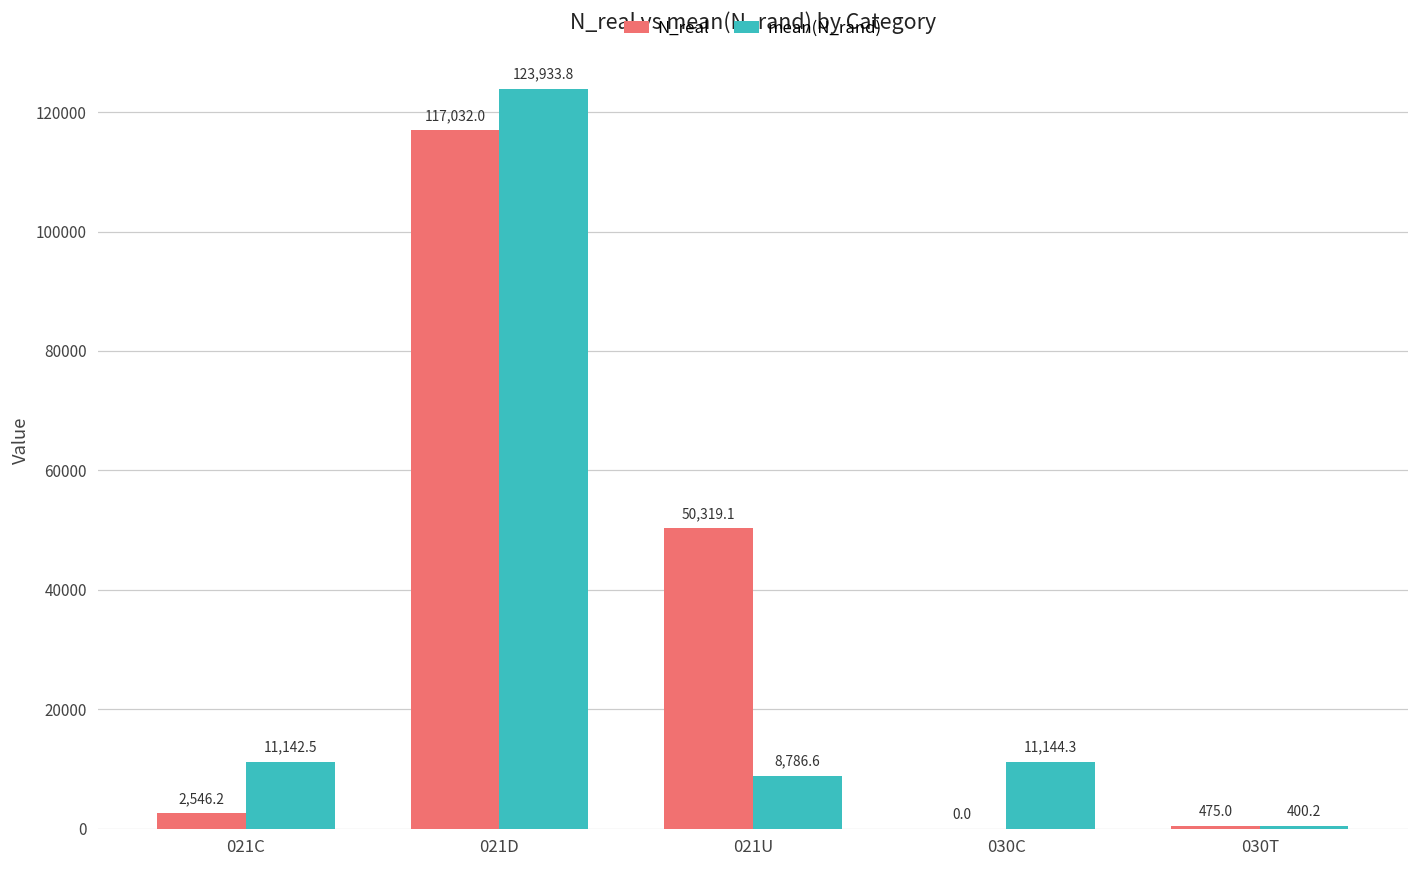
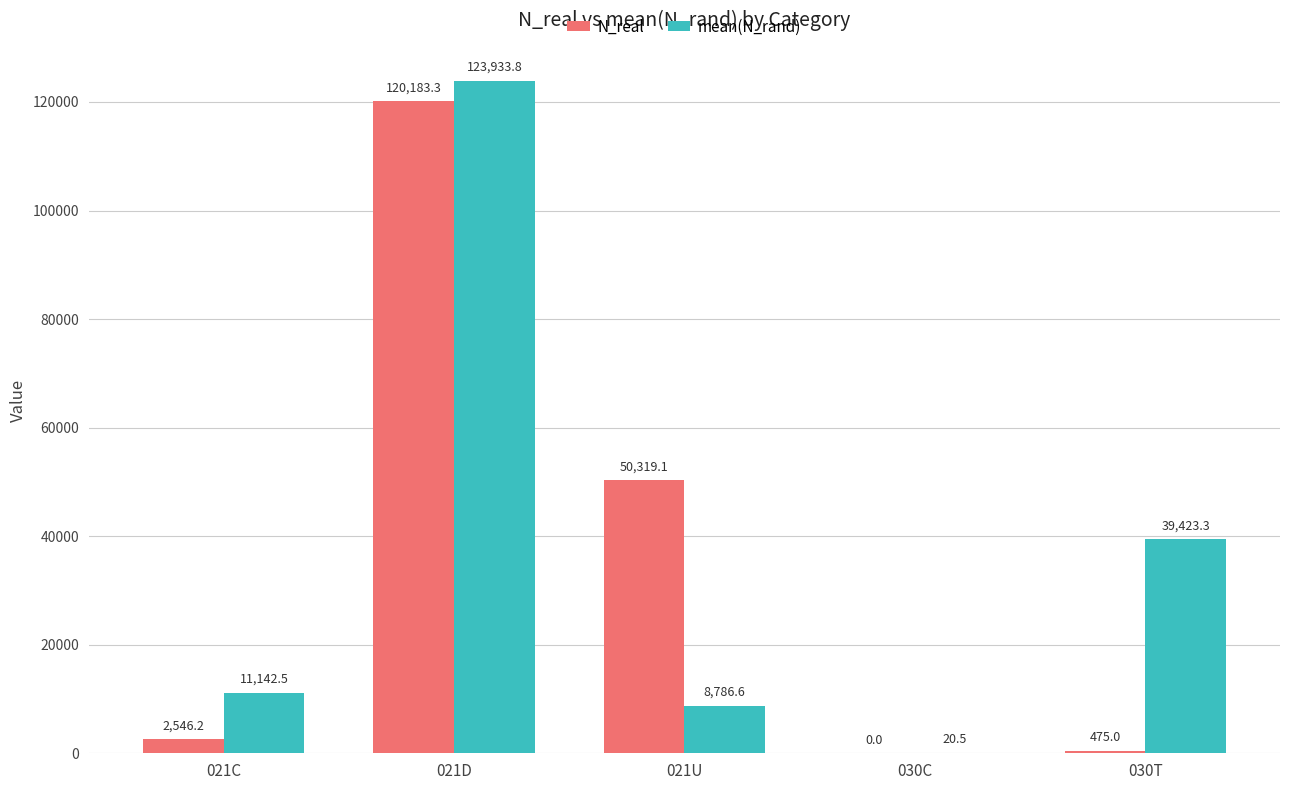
  {
    "N_real": {
      "021C": "2,546.2",
-     "021D": "117,032.0",
+     "021D": "120,183.3",
      "021U": "50,319.1",
      "030C": "0.0",
      "030T": "475.0"
    },
    "mean(N_rand)": {
      "021C": "11,142.5",
      "021D": "123,933.8",
      "021U": "8,786.6",
-     "030C": "11,144.3",
-     "030T": "400.2"
+     "030C": "20.5",
+     "030T": "39,423.3"
    }
  }
